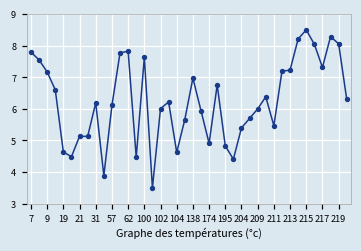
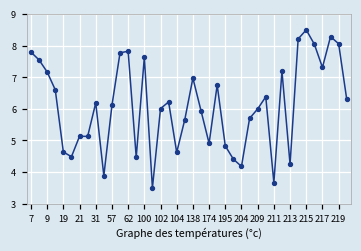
  {
    "57": 6.1,
    "62": 7.8,
    "100": 7.6,
    "102": 6.0,
    "104": 4.6,
    "138": 7.0,
    "174": 4.9,
    "195": 4.8,
-   "204": 5.4,
+   "204": 4.2,
    "209": 6.0,
-   "211": 5.5,
-   "213": 7.2,
+   "211": 3.7,
+   "213": 4.2,
    "215": 8.5,
    "217": 7.3,
    "219": 8.1
  }
